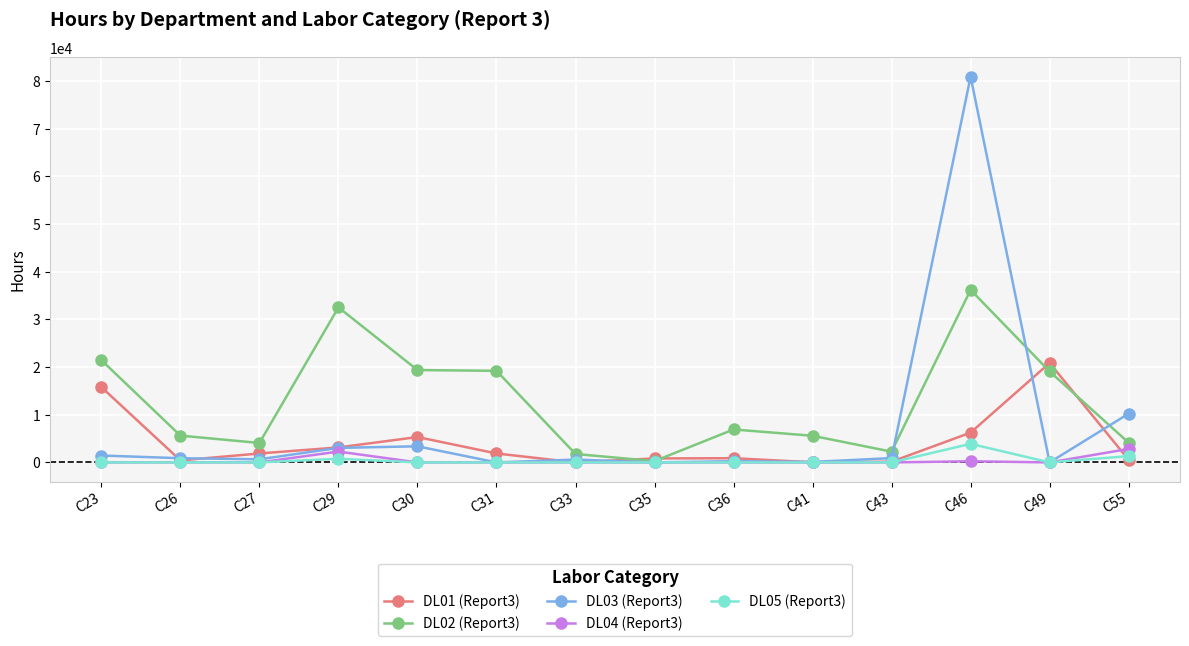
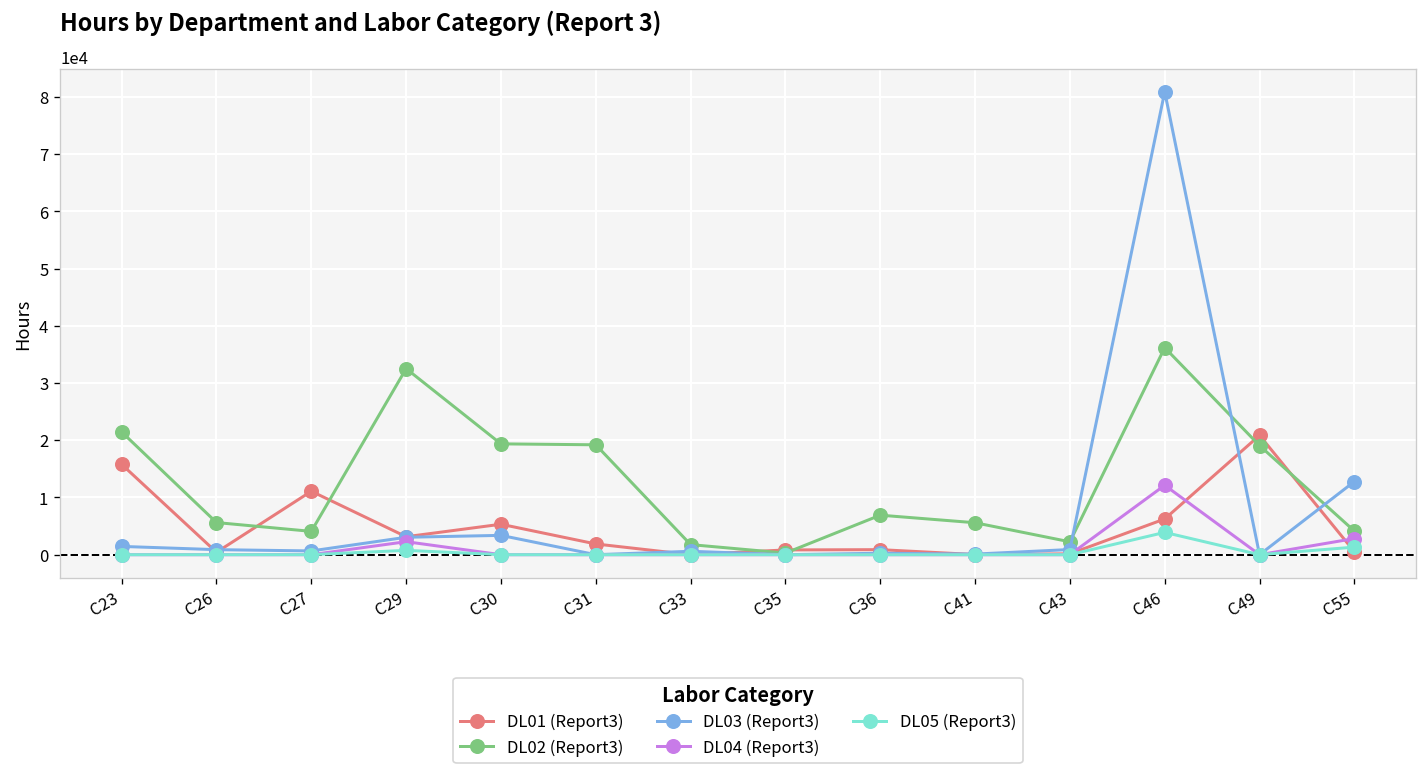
  {
    "DL01 (Report3)": {
      "C23": 16000,
-     "C27": 2000,
+     "C27": 11000,
      "C30": 5000,
      "C31": 2000,
      "C35": 1000,
      "C36": 1000,
      "C46": 6000,
      "C49": 21000,
      "C55": 1000
    },
    "DL02 (Report3)": {
      "C23": 21000,
      "C26": 6000,
      "C27": 4000,
      "C29": 33000,
      "C30": 19000,
      "C31": 19000,
      "C33": 2000,
      "C36": 7000,
      "C41": 6000,
      "C43": 2000,
      "C46": 36000,
      "C49": 19000,
      "C55": 4000
    },
    "DL03 (Report3)": {
      "C23": 1000,
      "C27": 1000,
      "C30": 3000,
      "C33": 1000,
      "C43": 1000,
      "C46": 81000,
-     "C55": 10000
+     "C55": 13000
    },
    "DL04 (Report3)": {
      "C29": 2000,
-     "C46": 0,
+     "C46": 12000,
      "C55": 3000
    },
    "DL05 (Report3)": {
      "C29": 1000,
      "C46": 4000,
      "C55": 1000
    }
  }
